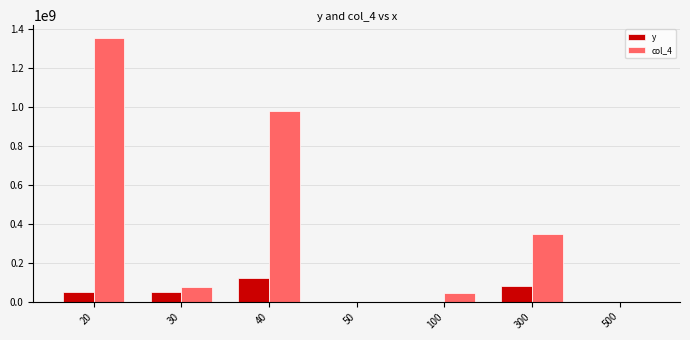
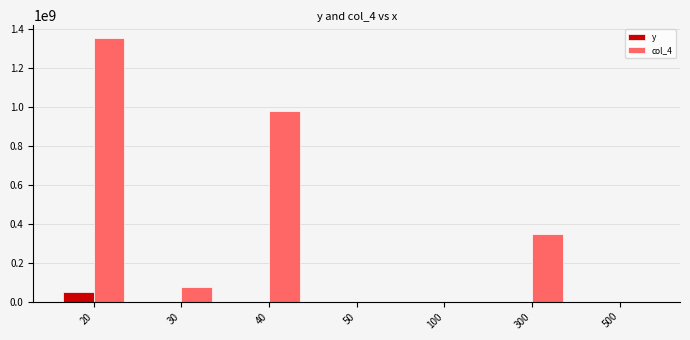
  {
    "y": {
      "20": 50000000,
-     "30": 50000000,
-     "40": 120000000,
-     "300": 80000000
+     "30": 0,
+     "40": 0,
+     "300": 0
    },
    "col_4": {
      "20": 1350000000,
      "30": 80000000,
      "40": 980000000,
-     "100": 40000000,
+     "100": 0,
      "300": 350000000
    }
  }
